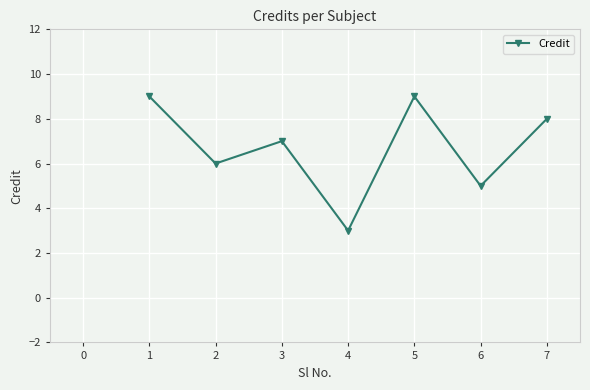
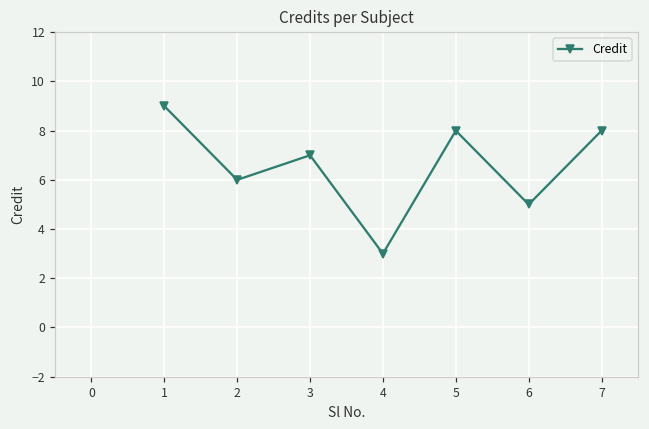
  {
    "1": 9,
    "2": 6,
    "3": 7,
    "4": 3,
-   "5": 9,
+   "5": 8,
    "6": 5,
    "7": 8
  }
